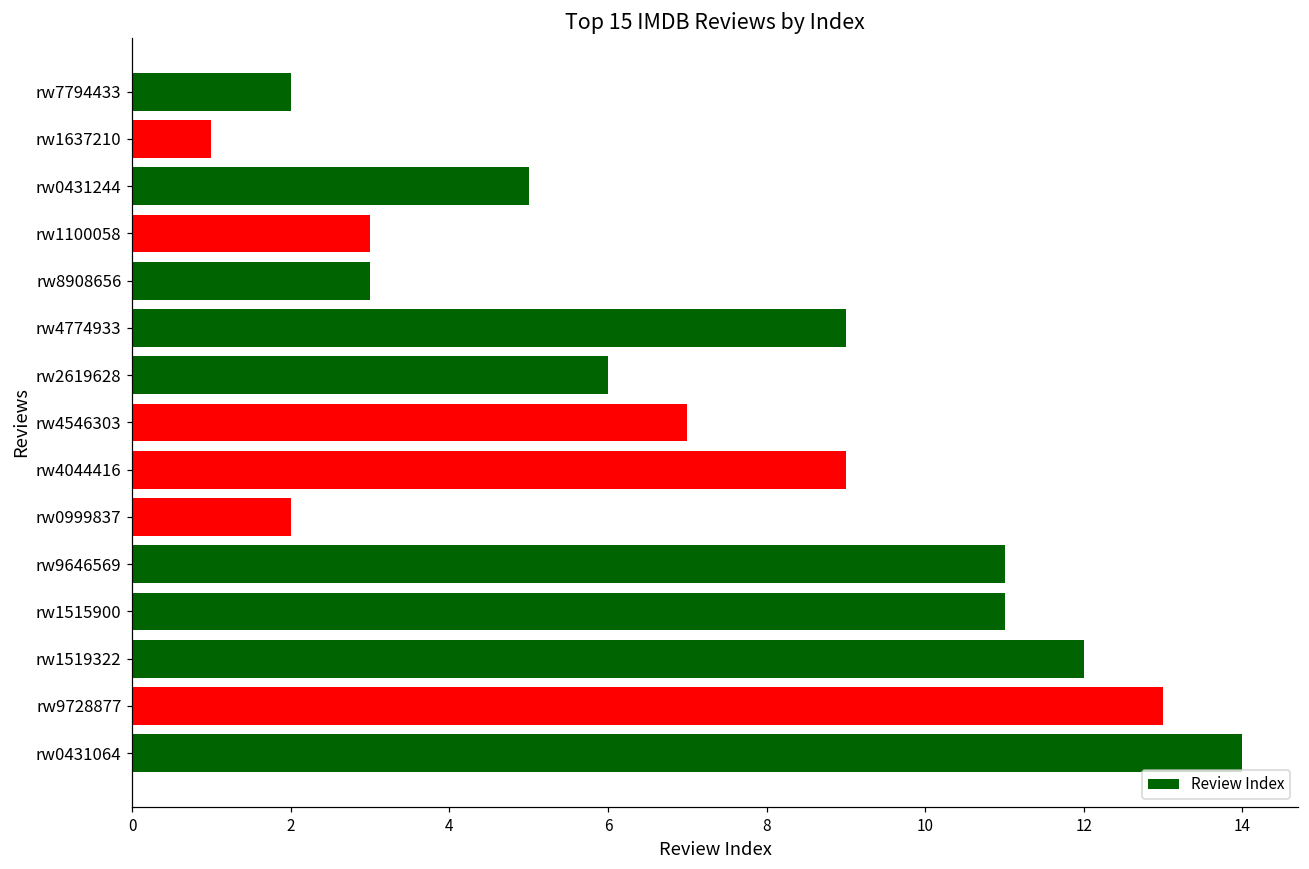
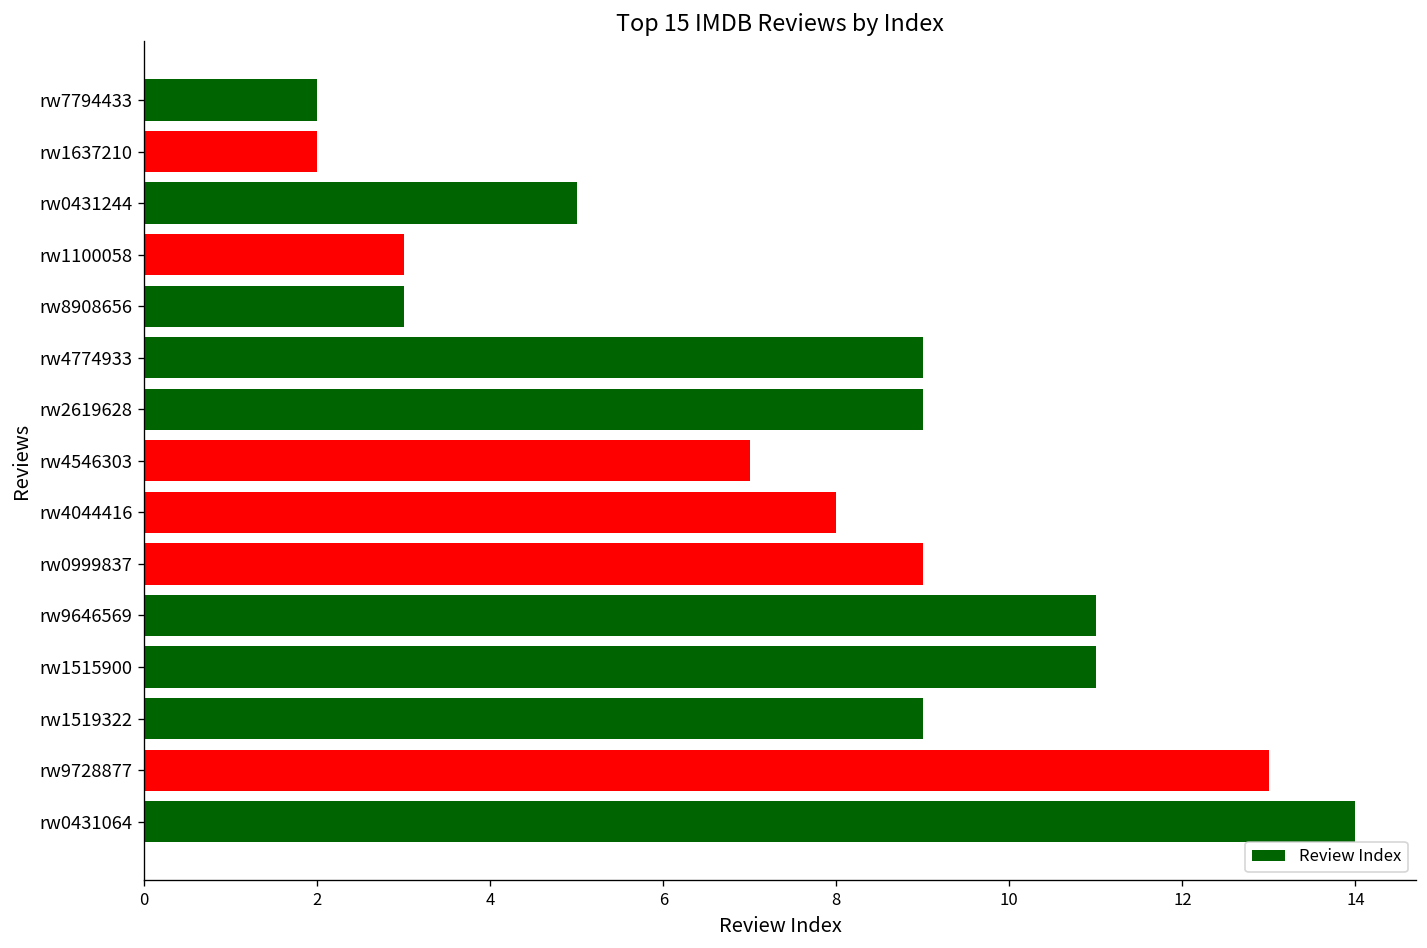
  {
    "rw7794433": 2,
-   "rw1637210": 1,
+   "rw1637210": 2,
    "rw0431244": 5,
    "rw1100058": 3,
    "rw8908656": 3,
    "rw4774933": 9,
-   "rw2619628": 6,
+   "rw2619628": 9,
    "rw4546303": 7,
-   "rw4044416": 9,
-   "rw0999837": 2,
+   "rw4044416": 8,
+   "rw0999837": 9,
    "rw9646569": 11,
    "rw1515900": 11,
-   "rw1519322": 12,
+   "rw1519322": 9,
    "rw9728877": 13,
    "rw0431064": 14
  }
